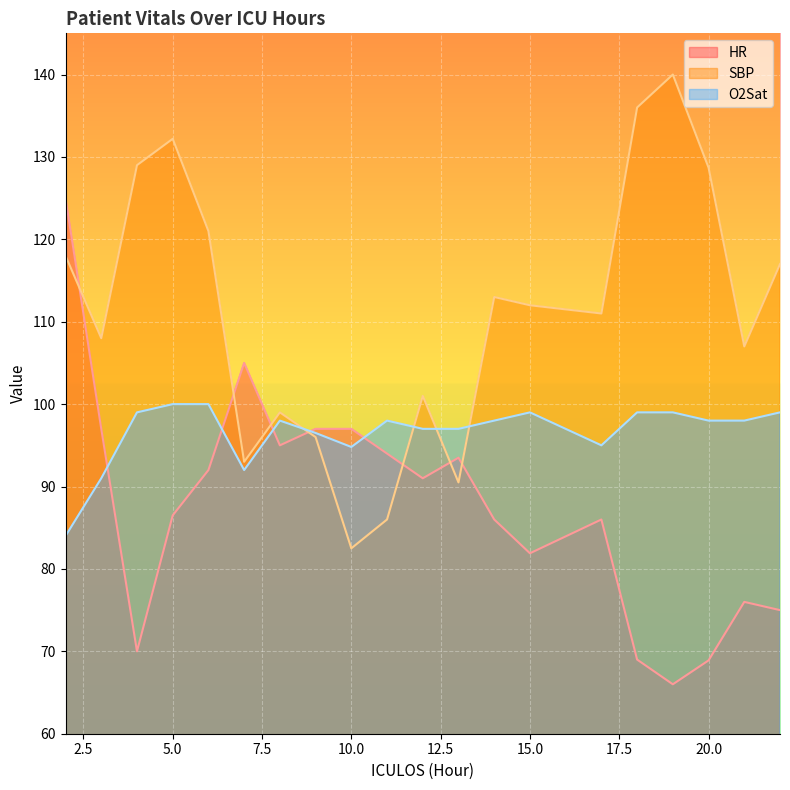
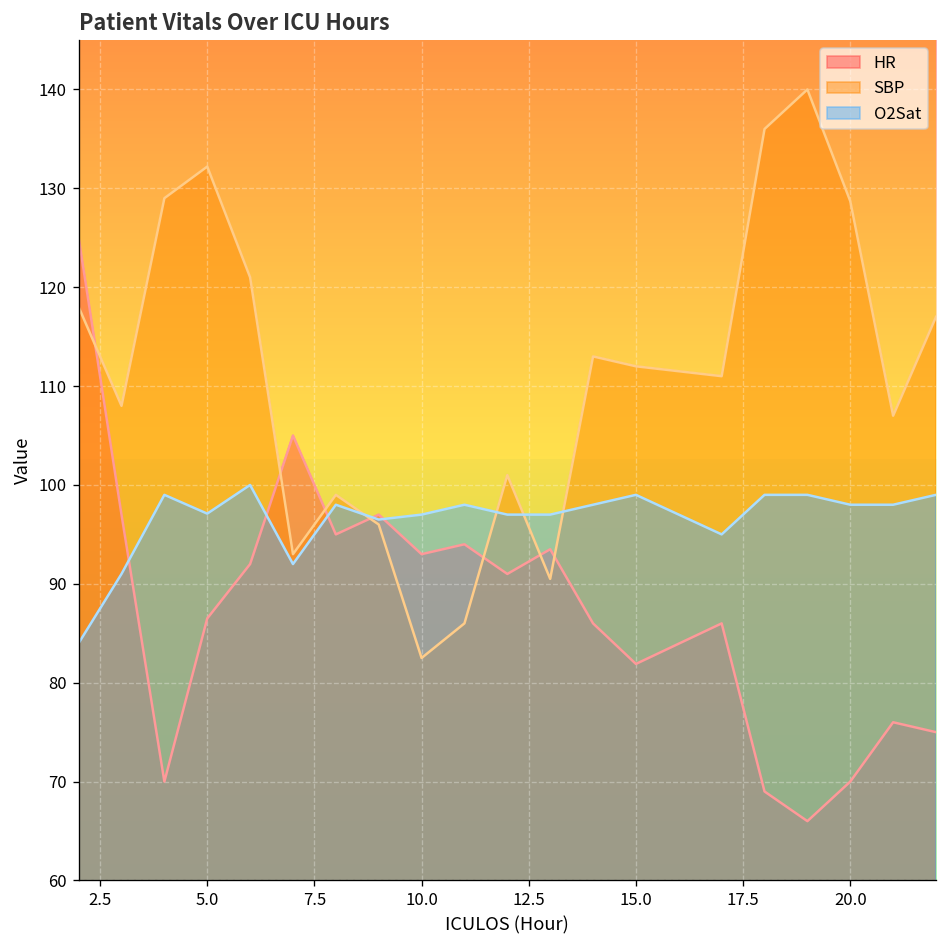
  {
    "HR": {
      "5.0": 87,
-     "10.0": 97,
+     "10.0": 93,
      "15.0": 82,
-     "20.0": 69
+     "20.0": 70
    },
    "SBP": {
      "5.0": 132,
      "10.0": 83,
      "15.0": 112,
      "20.0": 129
    },
    "O2Sat": {
-     "5.0": 100,
-     "10.0": 95,
+     "5.0": 97,
+     "10.0": 97,
      "15.0": 99,
      "20.0": 98
    }
  }
